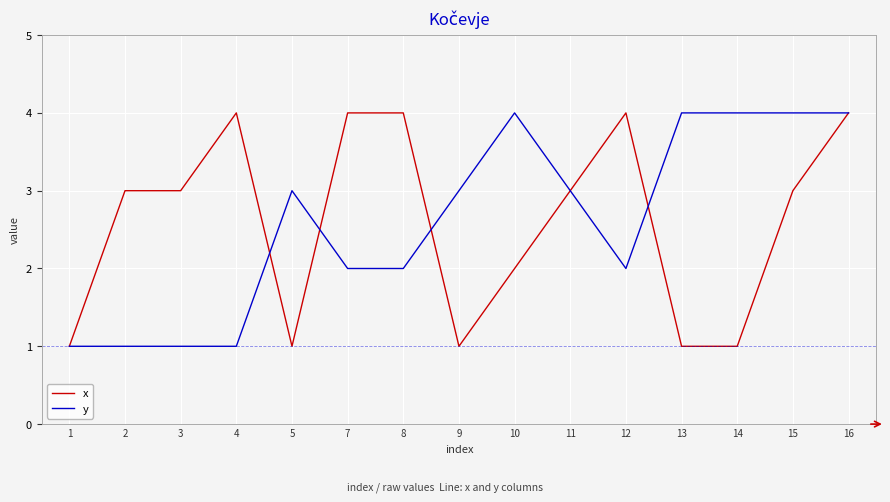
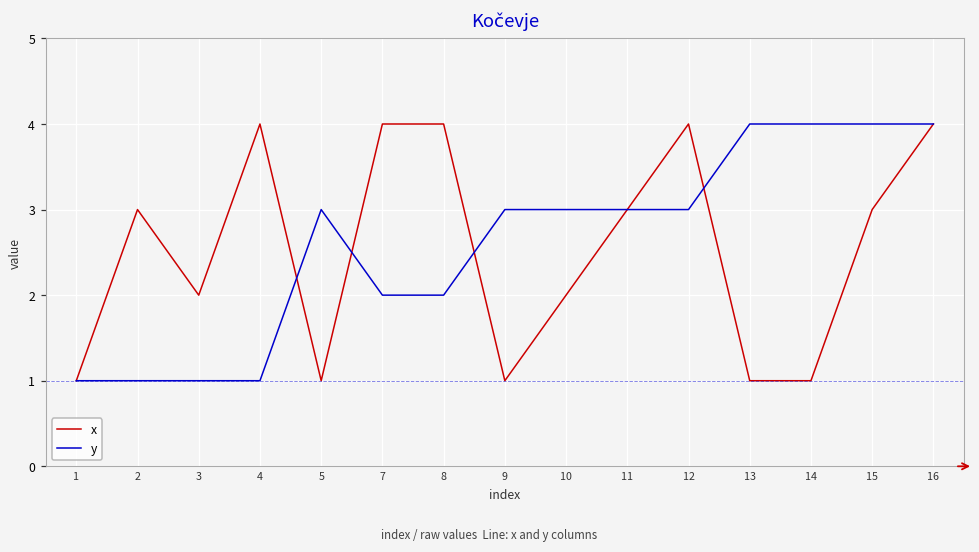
  {
    "x": {
      "2": 3,
-     "3": 3,
+     "3": 2,
      "4": 4,
      "5": 1,
      "7": 4,
      "8": 4,
      "9": 1,
      "10": 2,
      "12": 4,
      "13": 1,
      "14": 1,
      "15": 3
    },
    "y": {
      "2": 1,
      "3": 1,
      "4": 1,
      "5": 3,
      "7": 2,
      "8": 2,
      "9": 3,
-     "10": 4,
-     "12": 2,
+     "10": 3,
+     "12": 3,
      "13": 4,
      "14": 4,
      "15": 4
    }
  }
